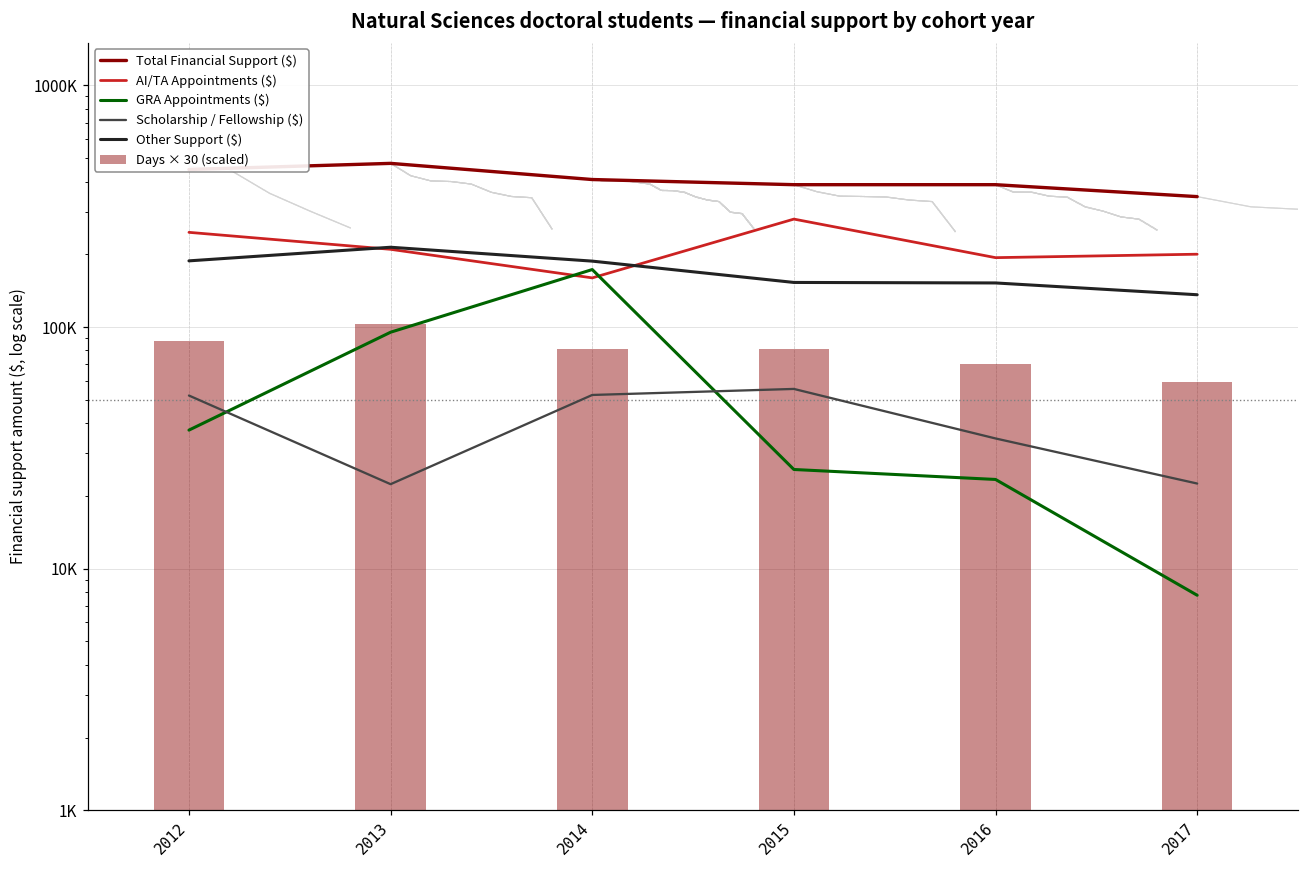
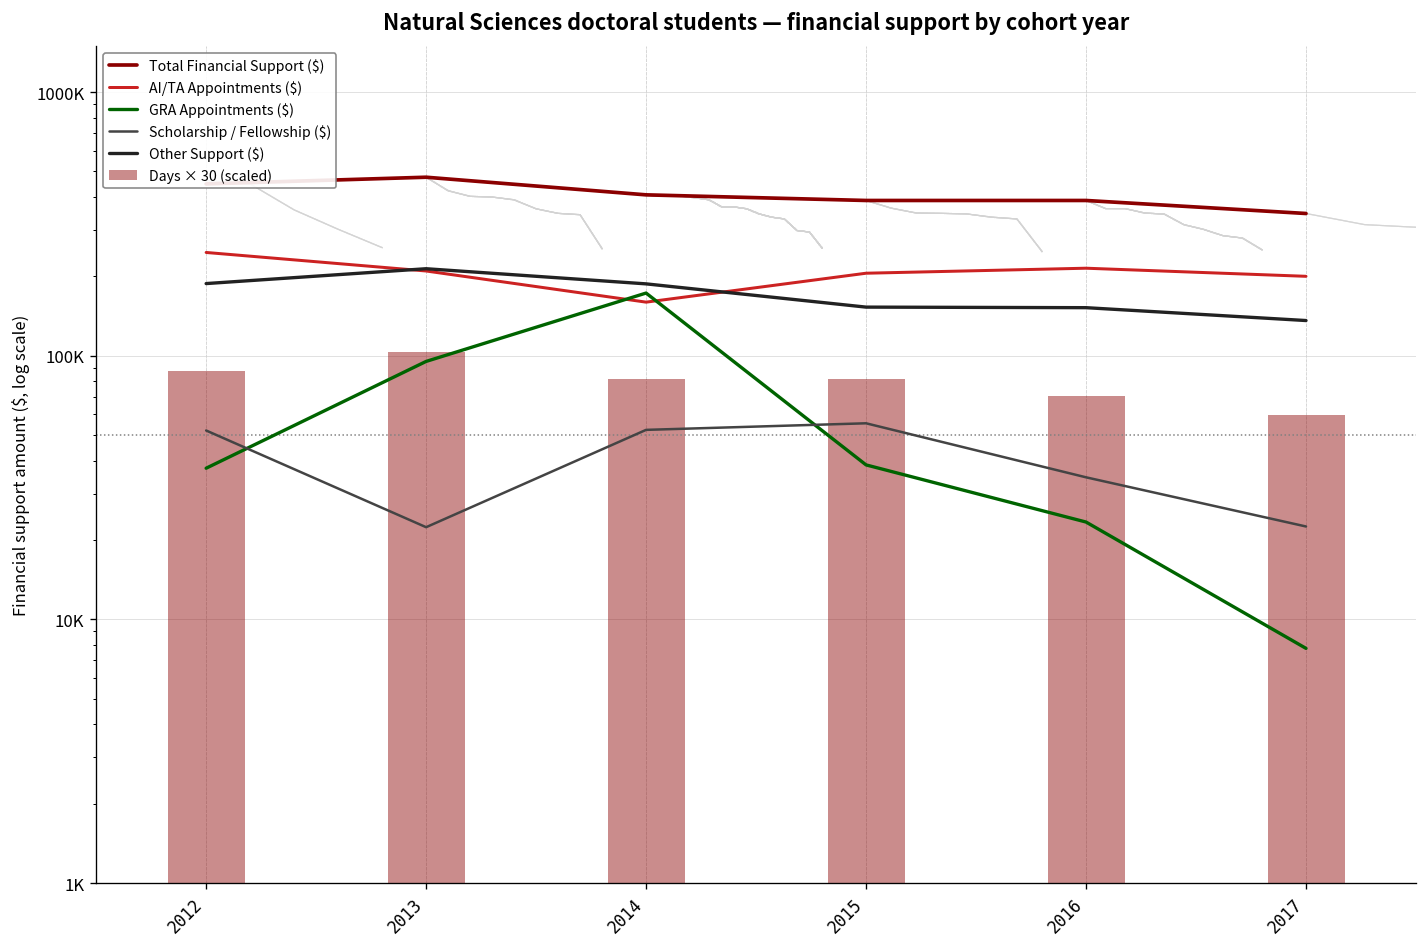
  {
    "AI/TA Appointments ($)": {
      "2012": 250000,
      "2014": 160000,
-     "2015": 280000,
-     "2016": 190000,
+     "2015": 210000,
+     "2016": 210000,
      "2017": 200000
    },
    "GRA Appointments ($)": {
      "2012": 37000,
      "2013": 95000,
      "2014": 170000,
-     "2015": 26000,
+     "2015": 39000,
      "2016": 23000,
      "2017": 7800
    }
  }
